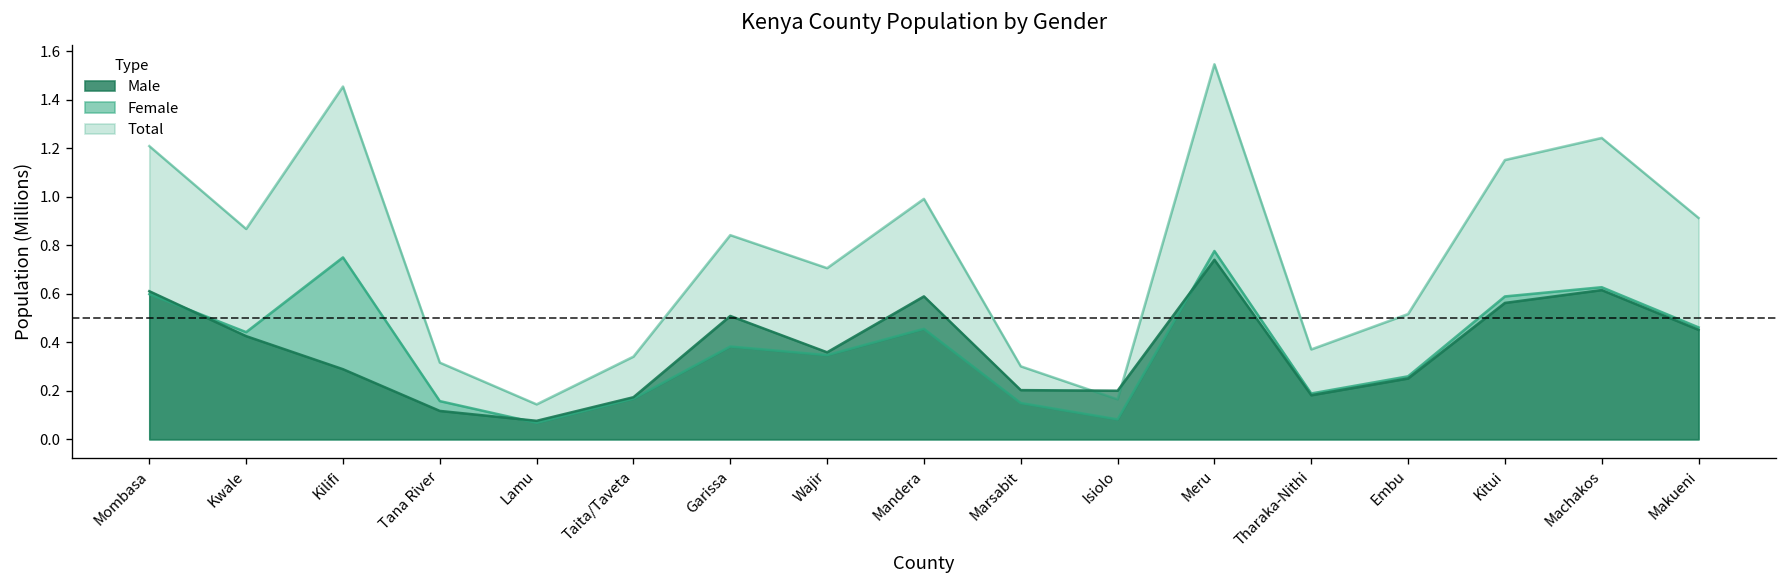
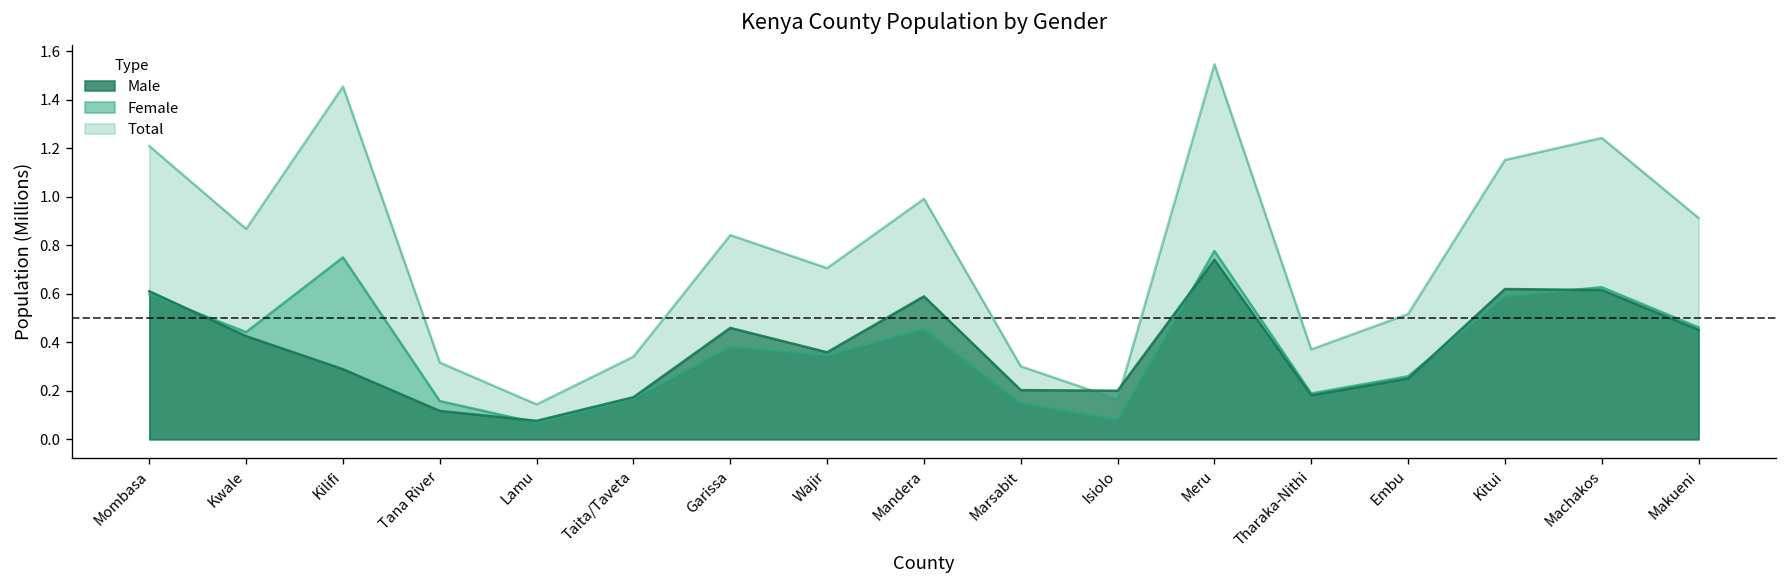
  {
    "Male": {
      "Kwale": 0.43,
      "Kilifi": 0.29,
      "Tana River": 0.12,
-     "Garissa": 0.51,
+     "Garissa": 0.46,
      "Mandera": 0.59,
      "Marsabit": 0.20,
      "Isiolo": 0.20,
      "Meru": 0.74,
-     "Kitui": 0.56
+     "Kitui": 0.62
    }
  }
